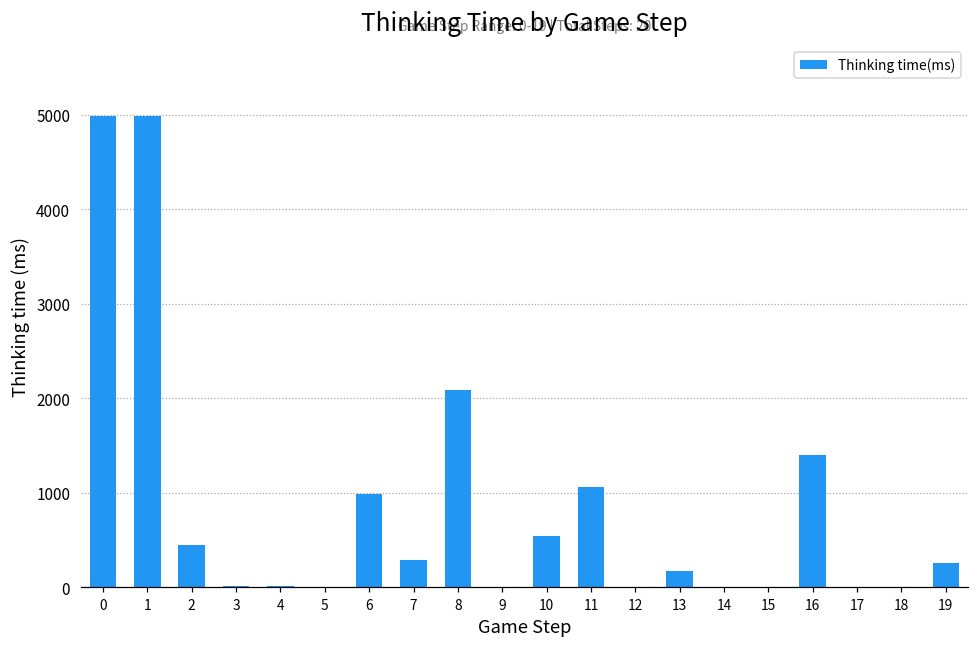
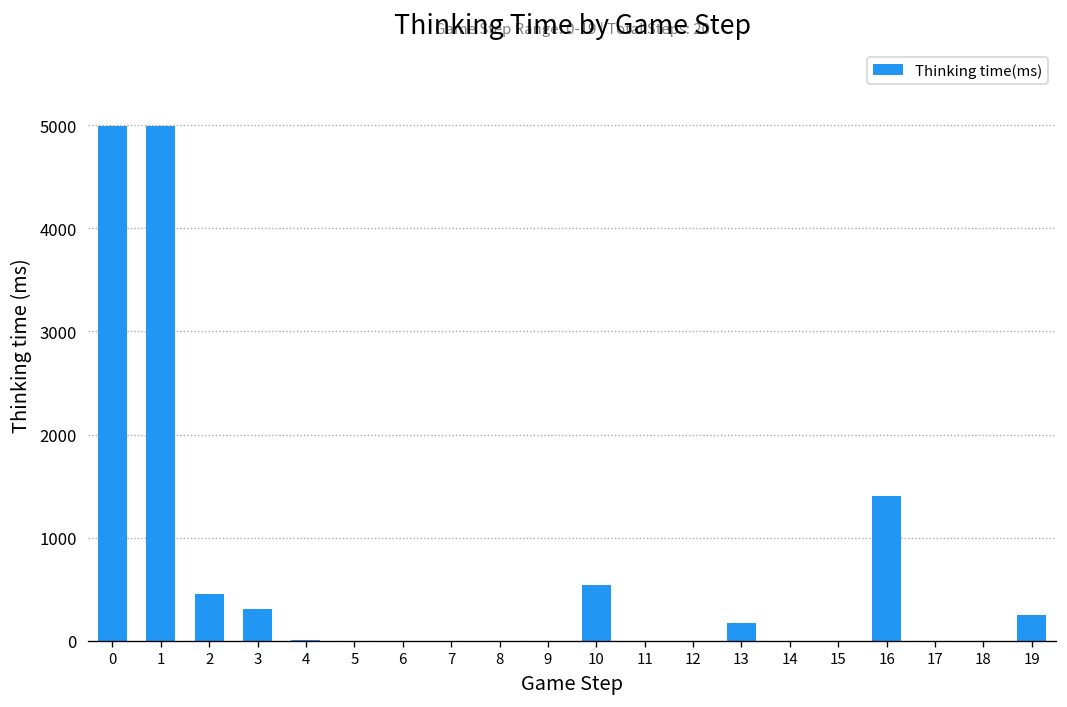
  {
    "0": 5000,
    "1": 5000,
    "2": 500,
-   "3": 0,
-   "6": 1000,
-   "7": 300,
-   "8": 2100,
+   "3": 300,
+   "6": 0,
+   "7": 0,
+   "8": 0,
    "10": 500,
-   "11": 1100,
+   "11": 0,
    "13": 200,
    "14": 0,
    "15": 0,
    "16": 1400,
    "19": 300
  }
